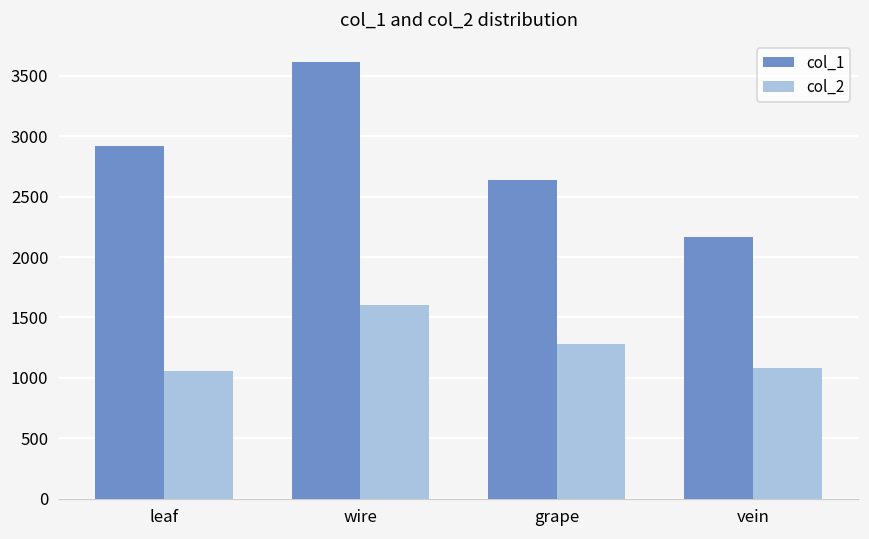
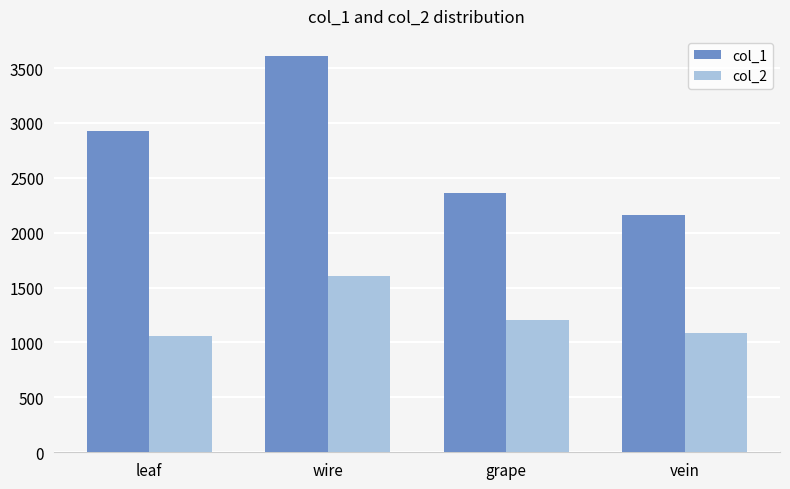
  {
    "col_1": {
      "leaf": 2920,
      "wire": 3610,
-     "grape": 2640,
+     "grape": 2360,
      "vein": 2160
    },
    "col_2": {
      "leaf": 1060,
      "wire": 1600,
-     "grape": 1280,
+     "grape": 1210,
      "vein": 1080
    }
  }
